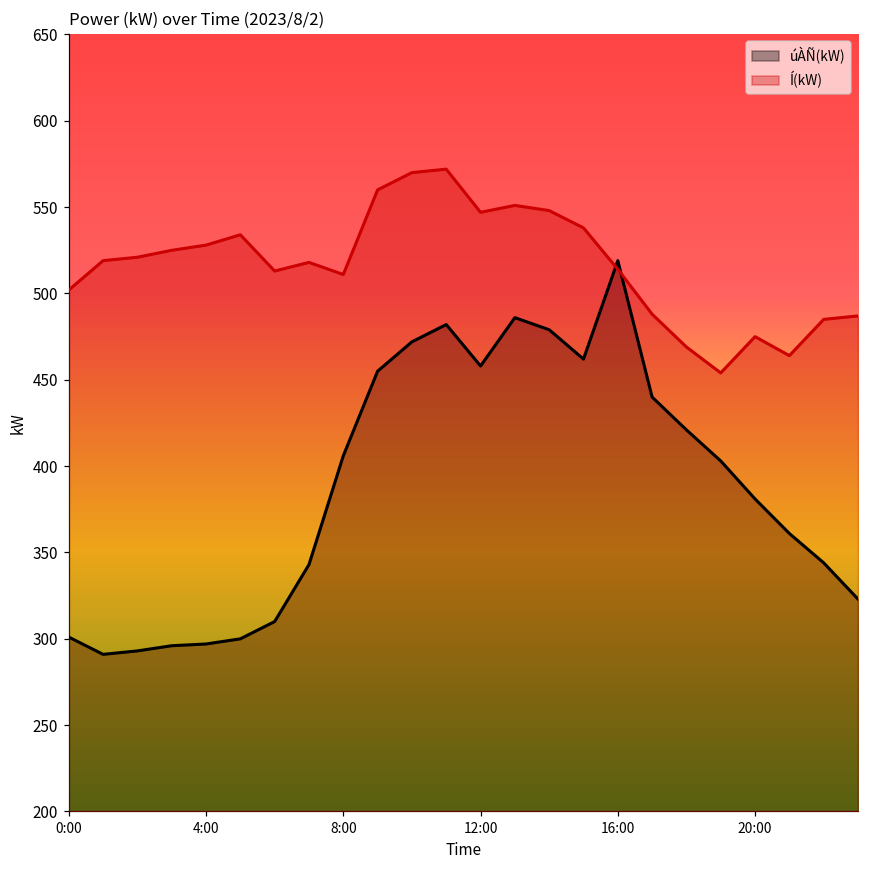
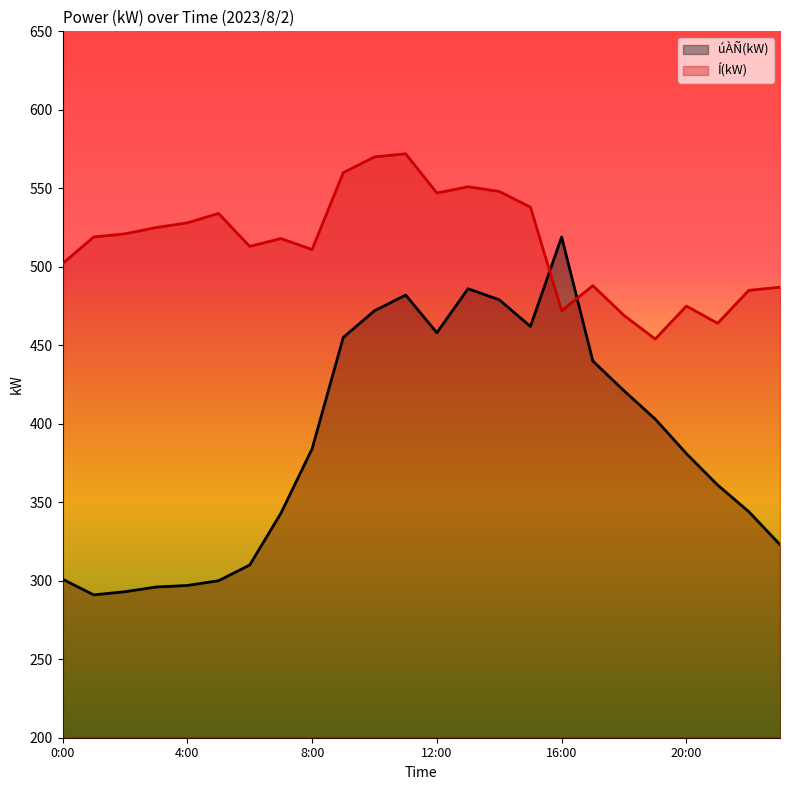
  {
    "úÀÑ(kW)": {
      "0:00": 301,
      "4:00": 297,
-     "8:00": 406,
+     "8:00": 384,
      "12:00": 458,
      "16:00": 519,
      "20:00": 381
    },
    "Í(kW)": {
      "0:00": 502,
      "4:00": 528,
      "8:00": 511,
      "12:00": 547,
-     "16:00": 514,
+     "16:00": 472,
      "20:00": 475
    }
  }
